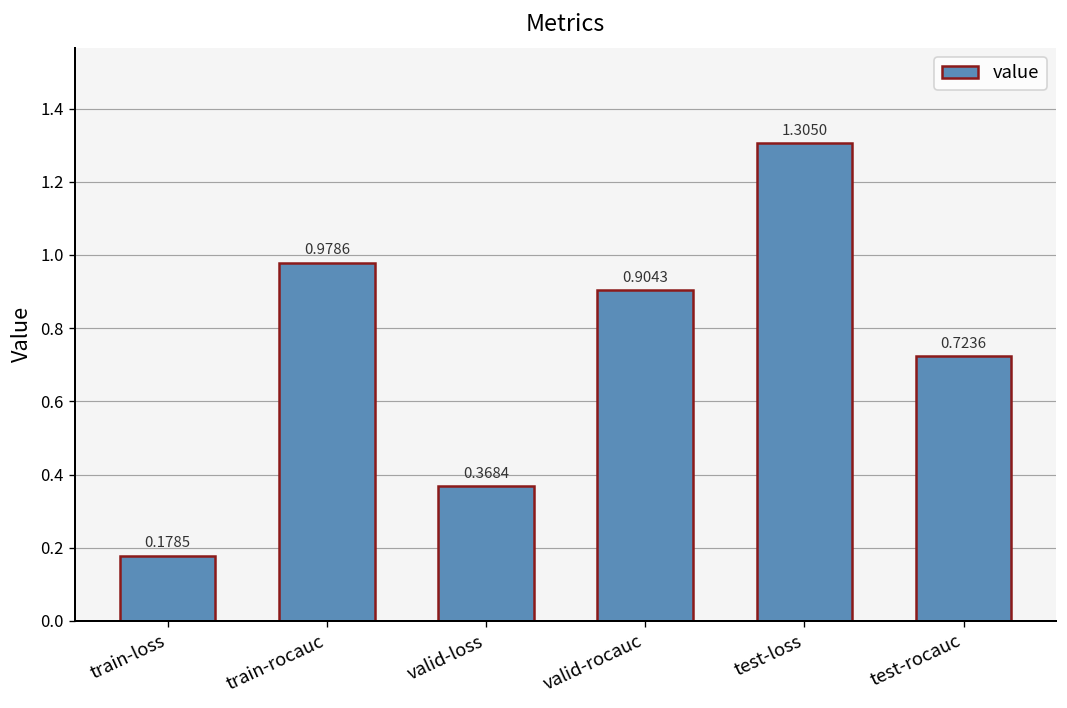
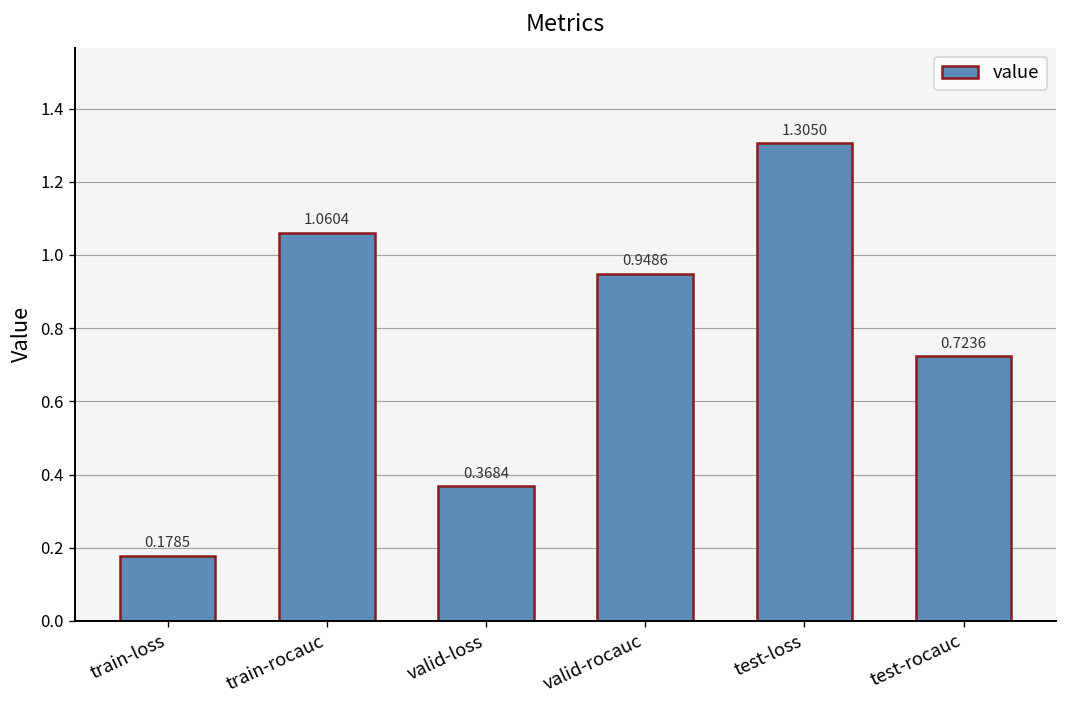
  {
    "train-loss": 0.1785,
-   "train-rocauc": 0.9786,
+   "train-rocauc": 1.0604,
    "valid-loss": 0.3684,
-   "valid-rocauc": 0.9043,
+   "valid-rocauc": 0.9486,
    "test-loss": 1.3050,
    "test-rocauc": 0.7236
  }
